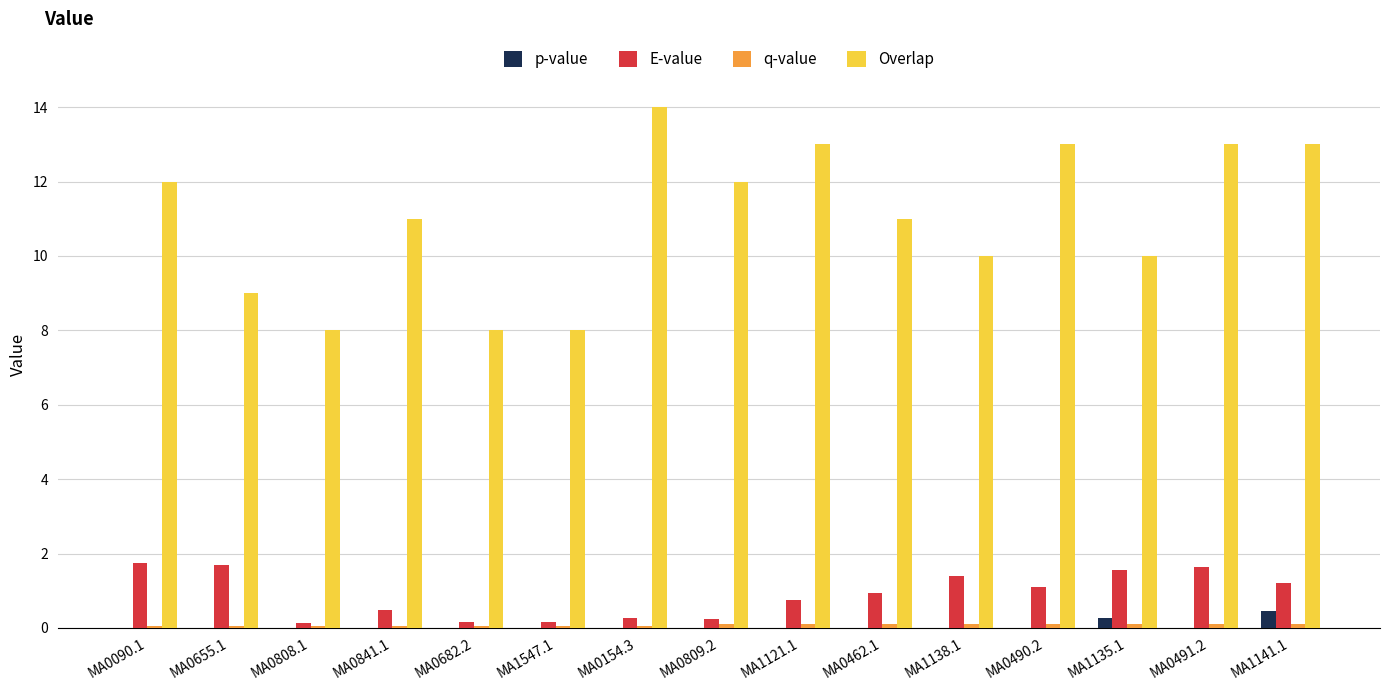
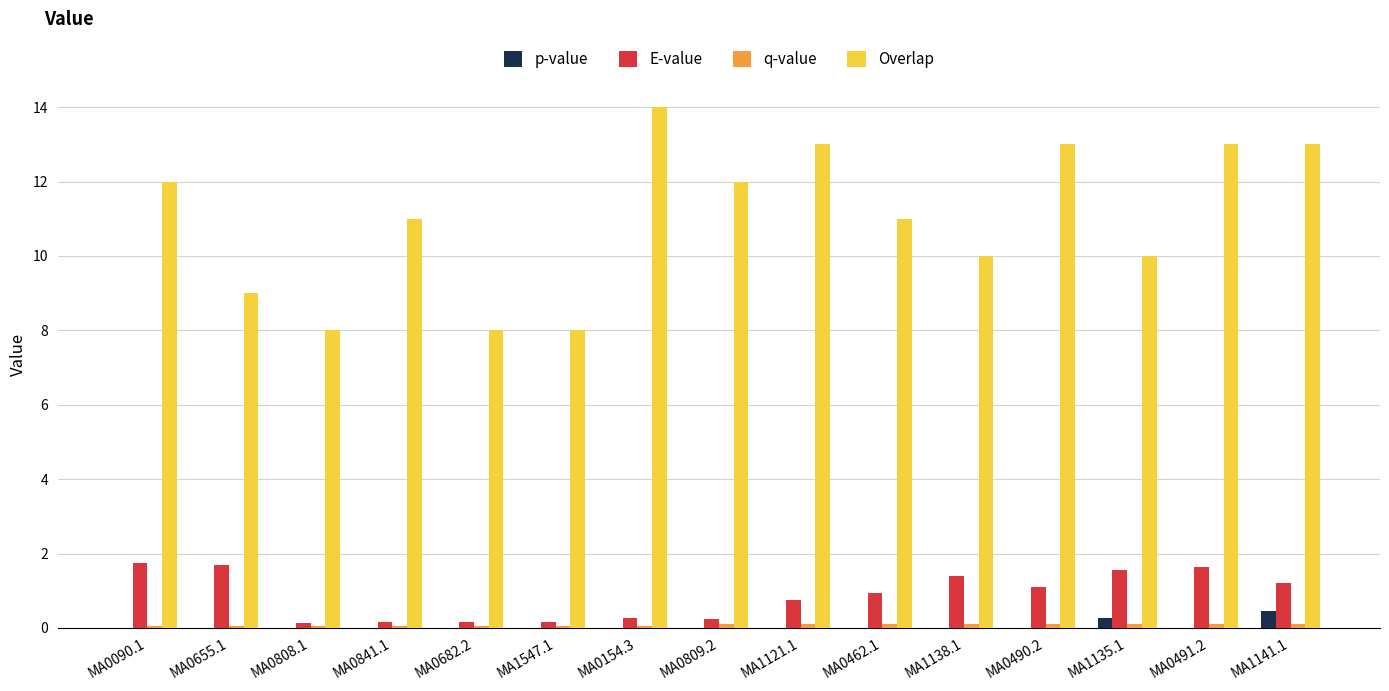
  {
    "p-value": {
      "MA1135.1": 0.3,
      "MA1141.1": 0.5
    },
    "E-value": {
      "MA0090.1": 1.8,
      "MA0655.1": 1.7,
      "MA0808.1": 0.1,
-     "MA0841.1": 0.5,
+     "MA0841.1": 0.2,
      "MA0682.2": 0.2,
      "MA1547.1": 0.2,
      "MA0154.3": 0.3,
      "MA0809.2": 0.3,
      "MA1121.1": 0.8,
      "MA0462.1": 0.9,
      "MA1138.1": 1.4,
      "MA0490.2": 1.1,
      "MA1135.1": 1.6,
      "MA0491.2": 1.6,
      "MA1141.1": 1.2
    }
  }
